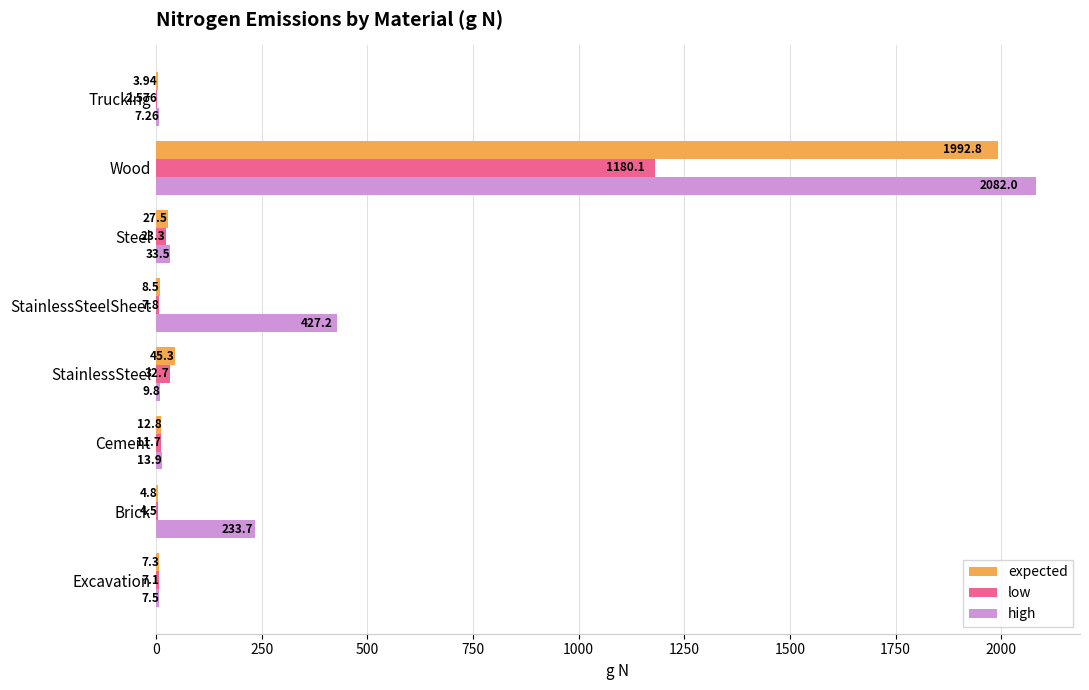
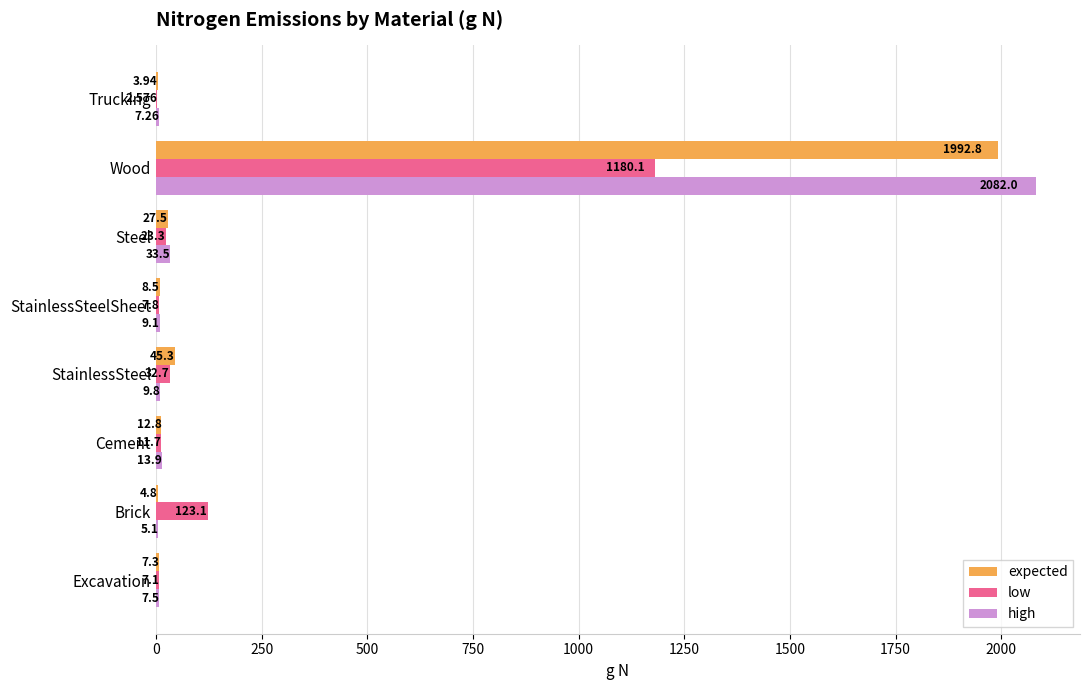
  {
    "expected": {
      "Trucking": 3.94,
      "Wood": 1992.8,
      "Steel": 27.5,
      "StainlessSteelSheet": 8.5,
      "StainlessSteel": 45.3,
      "Cement": 12.8,
      "Brick": 4.8,
      "Excavation": 7.3
    },
    "low": {
      "Trucking": 2.576,
      "Wood": 1180.1,
      "Steel": 23.3,
      "StainlessSteelSheet": 7.8,
      "StainlessSteel": 32.7,
      "Cement": 11.7,
-     "Brick": 4.5,
+     "Brick": 123.1,
      "Excavation": 7.1
    },
    "high": {
      "Trucking": 7.26,
      "Wood": 2082.0,
      "Steel": 33.5,
-     "StainlessSteelSheet": 427.2,
+     "StainlessSteelSheet": 9.1,
      "StainlessSteel": 9.8,
      "Cement": 13.9,
-     "Brick": 233.7,
+     "Brick": 5.1,
      "Excavation": 7.5
    }
  }
